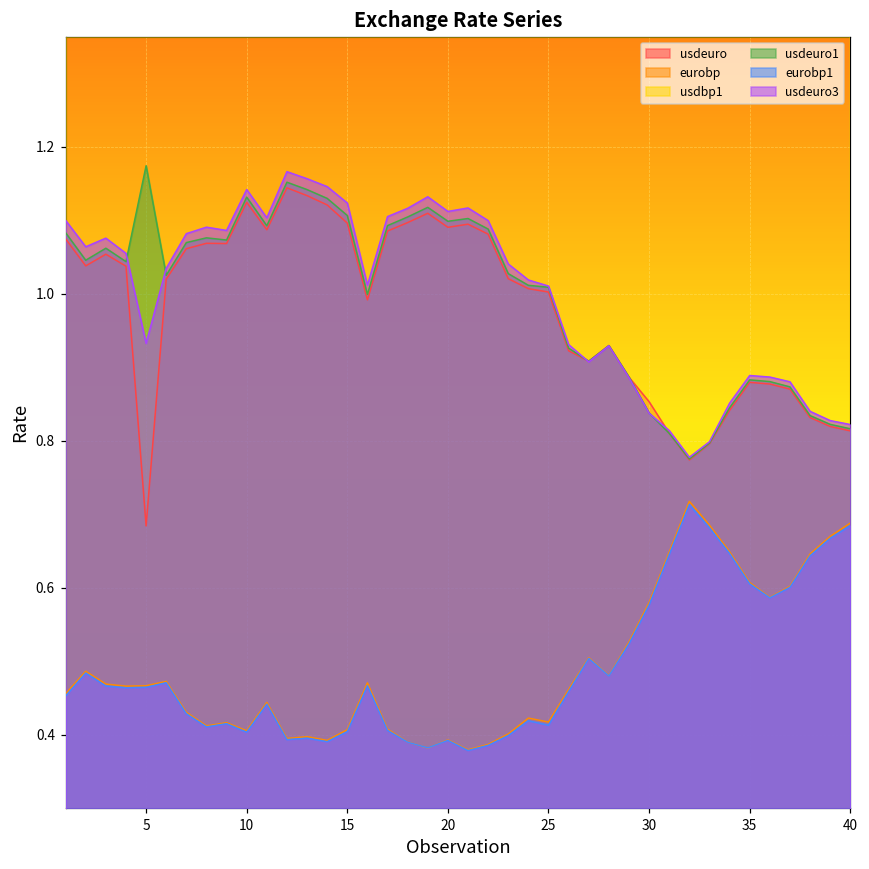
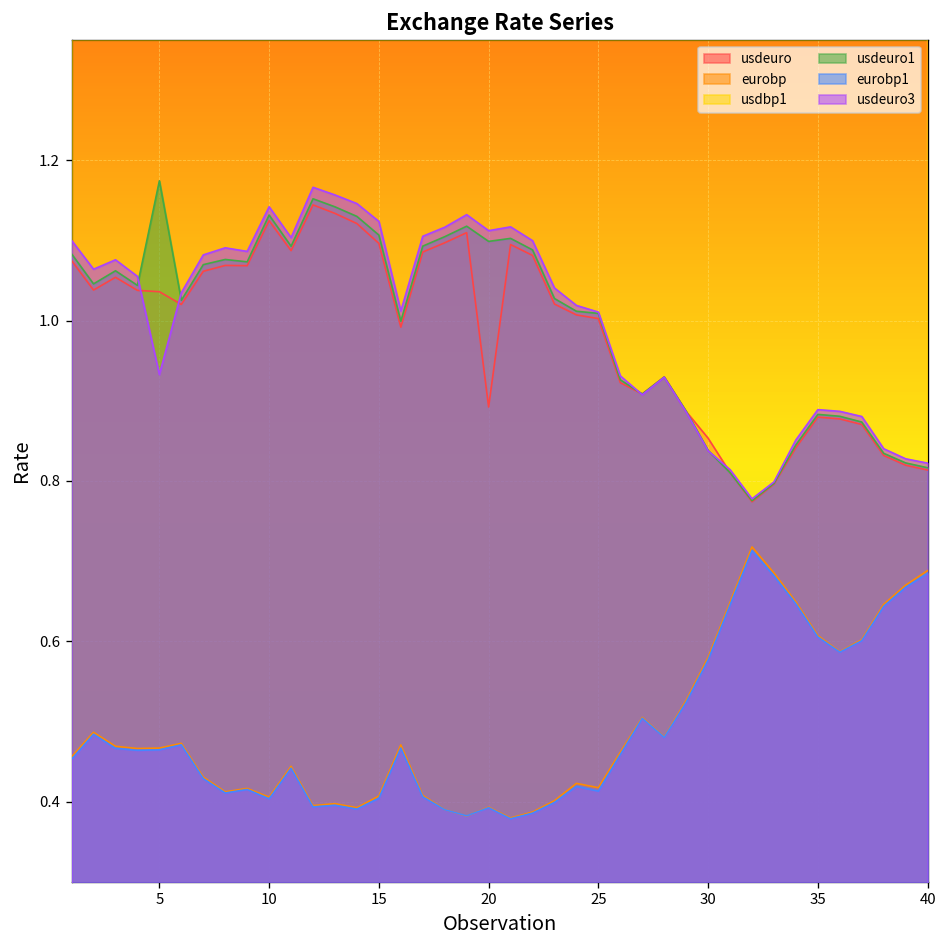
  {
    "usdeuro": {
-     "5": 0.68,
+     "5": 1.04,
      "10": 1.12,
      "15": 1.10,
-     "20": 1.09,
+     "20": 0.89,
      "25": 1.00,
      "30": 0.85
    },
    "eurobp": {
      "25": 0.42
    },
    "usdeuro1": {
      "5": 1.17,
      "10": 1.13,
      "15": 1.11,
      "20": 1.10
    },
    "eurobp1": {
      "25": 0.41
    },
    "usdeuro3": {
      "5": 0.93,
      "10": 1.14,
      "15": 1.12,
      "20": 1.11,
      "35": 0.89,
      "40": 0.82
    }
  }
